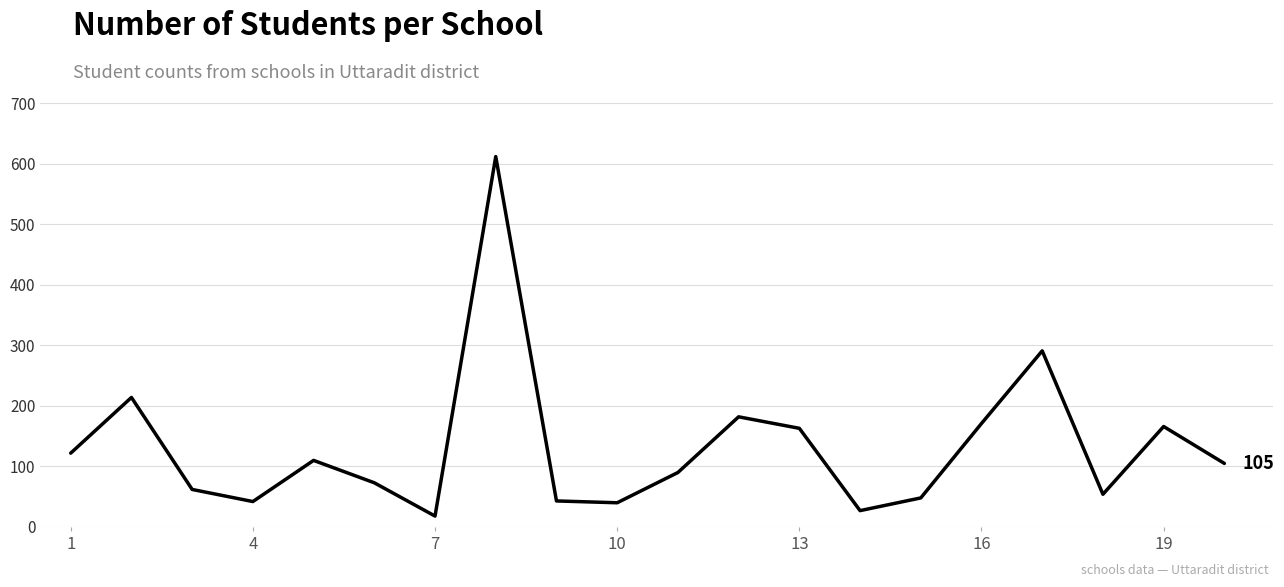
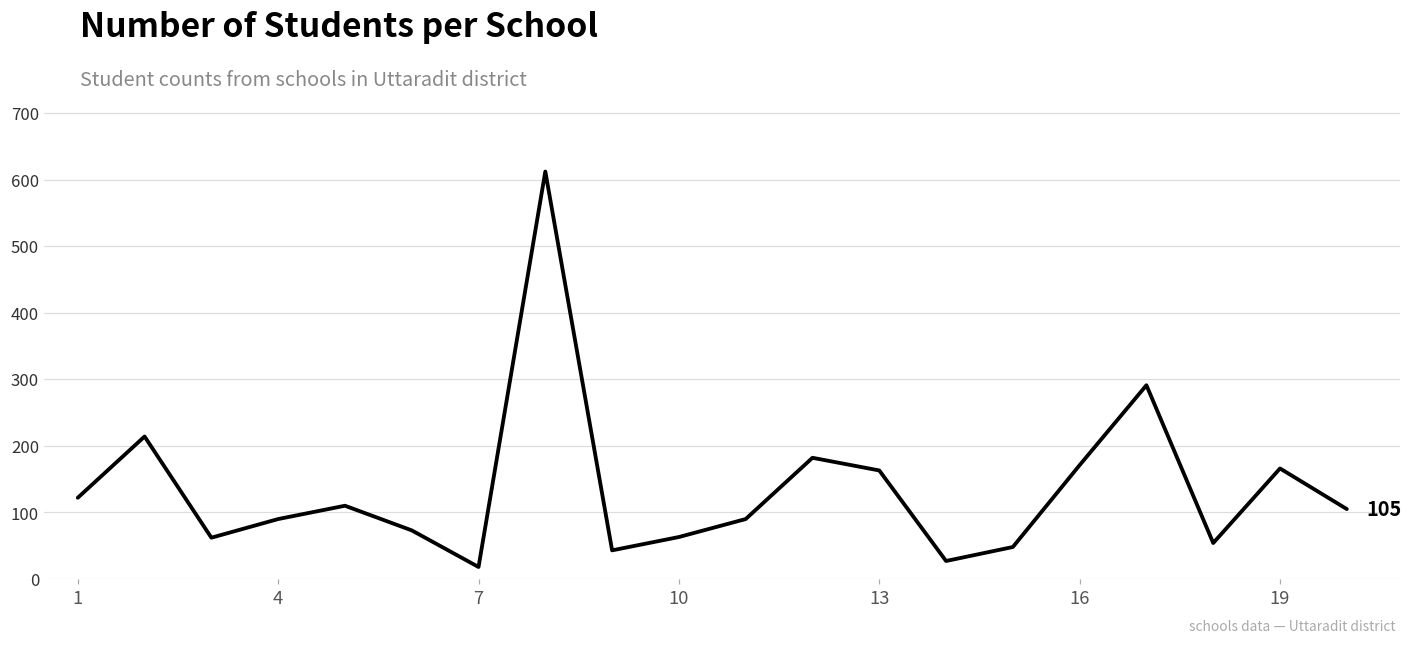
  {
    "1": 120,
-   "4": 40,
+   "4": 90,
    "7": 20,
-   "10": 40,
+   "10": 60,
    "13": 160,
    "16": 170,
    "19": 170
  }
